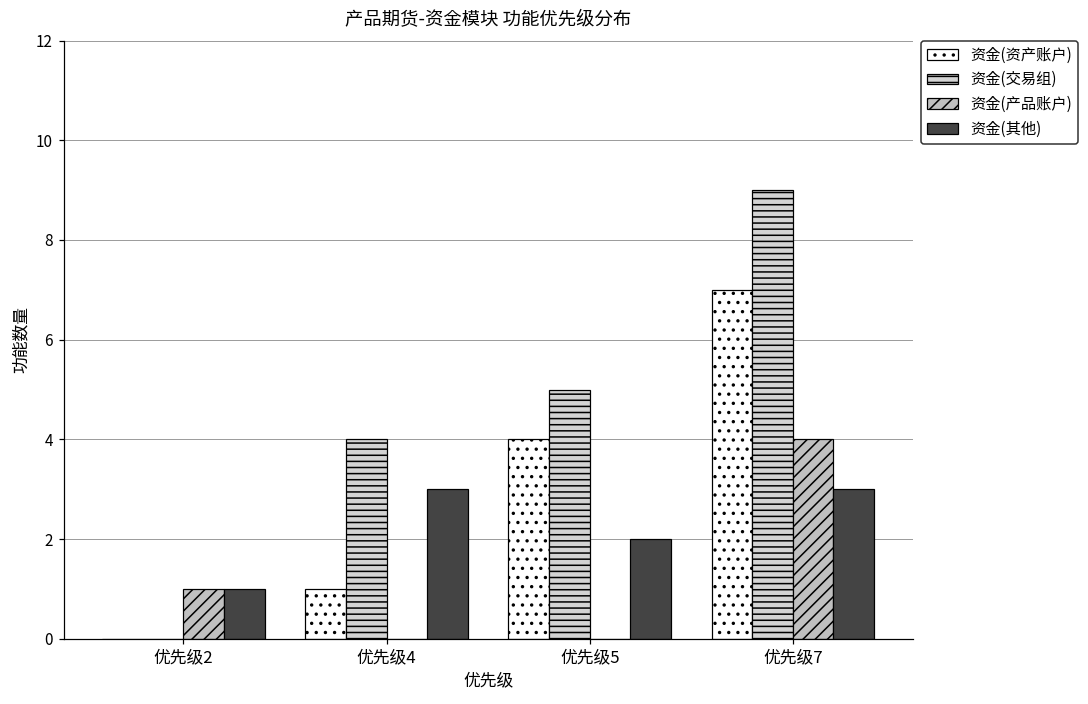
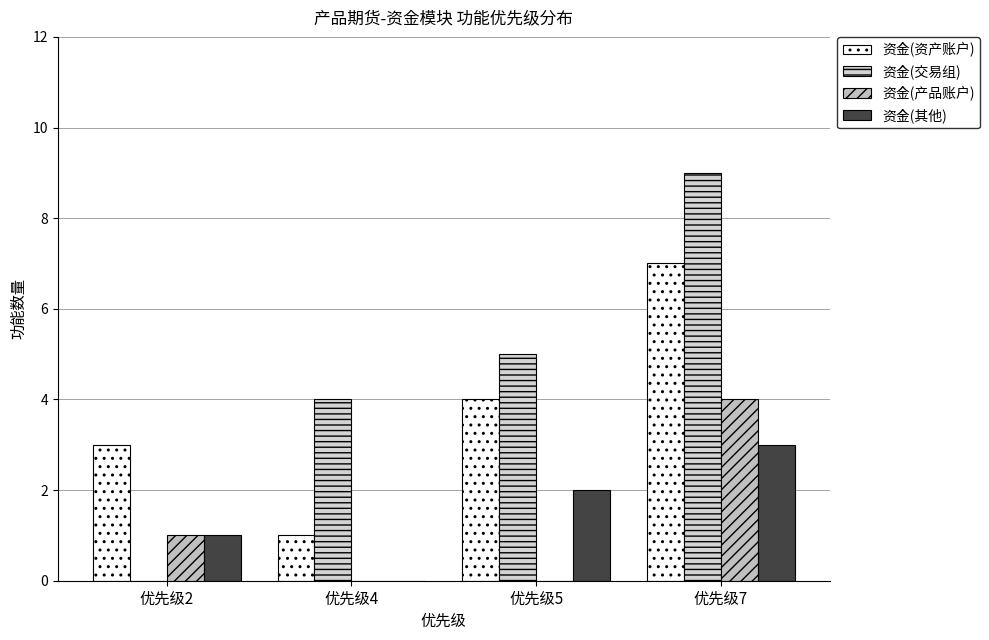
  {
    "资金(资产账户)": {
-     "优先级2": 0,
+     "优先级2": 3,
      "优先级4": 1,
      "优先级5": 4,
      "优先级7": 7
    },
    "资金(其他)": {
      "优先级2": 1,
-     "优先级4": 3,
+     "优先级4": 0,
      "优先级5": 2,
      "优先级7": 3
    }
  }
